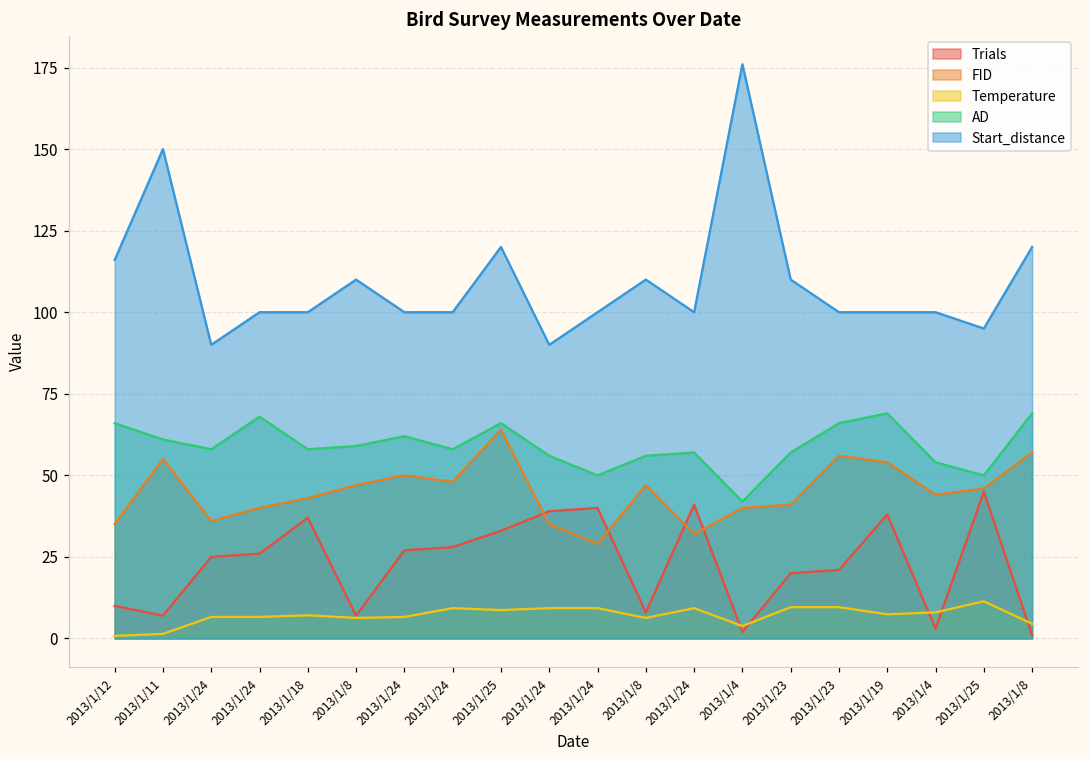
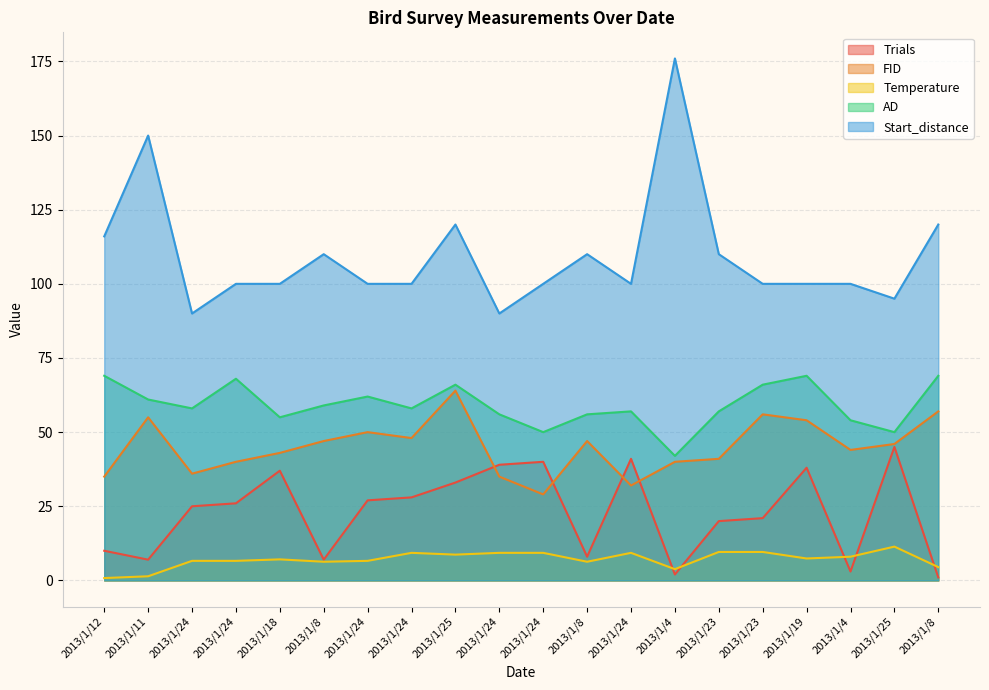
  {
    "AD": {
-     "2013/1/12": 66,
+     "2013/1/12": 69,
      "2013/1/11": 61,
-     "2013/1/18": 58,
+     "2013/1/18": 55,
      "2013/1/19": 69
    },
    "Start_distance": {
      "2013/1/12": 116,
      "2013/1/11": 150,
      "2013/1/18": 100,
      "2013/1/19": 100
    }
  }
